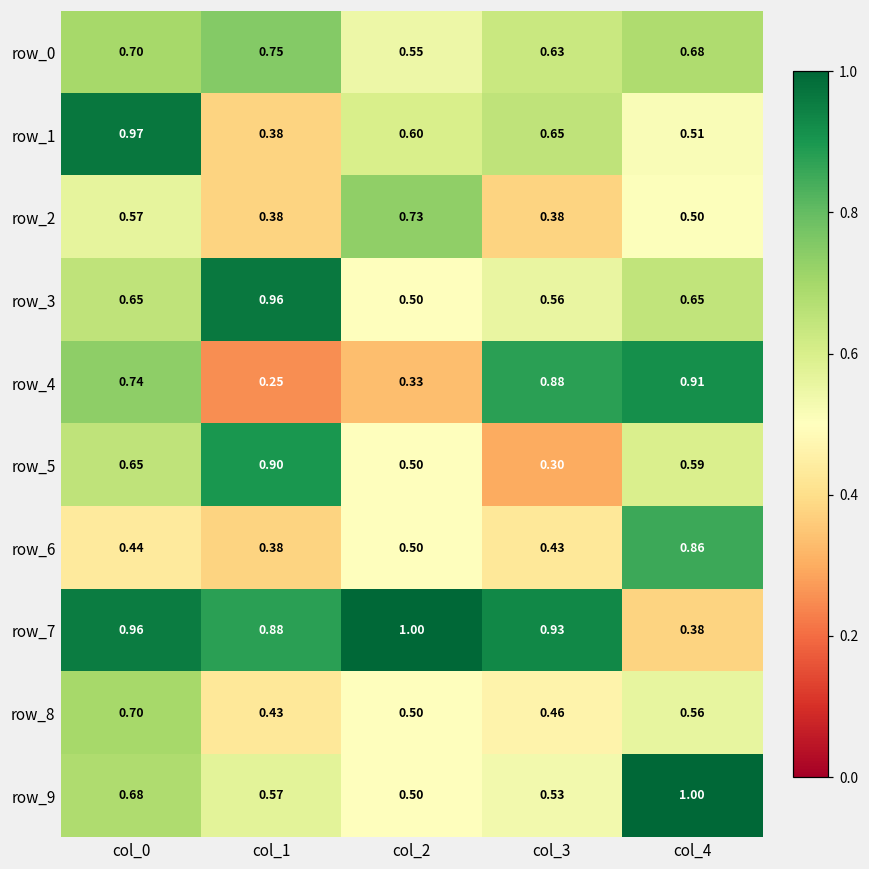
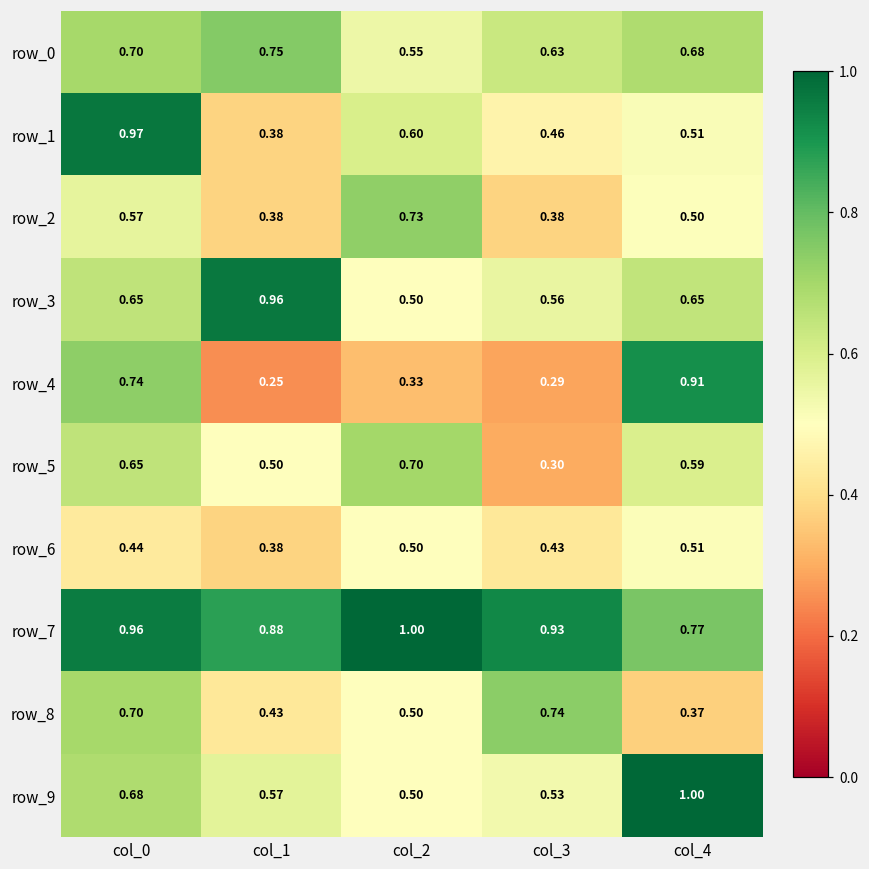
  {
    "row_0": {
      "col_0": 0.70,
      "col_1": 0.75,
      "col_2": 0.55,
      "col_3": 0.63,
      "col_4": 0.68
    },
    "row_1": {
      "col_0": 0.97,
      "col_1": 0.38,
      "col_2": 0.60,
-     "col_3": 0.65,
+     "col_3": 0.46,
      "col_4": 0.51
    },
    "row_2": {
      "col_0": 0.57,
      "col_1": 0.38,
      "col_2": 0.73,
      "col_3": 0.38,
      "col_4": 0.50
    },
    "row_3": {
      "col_0": 0.65,
      "col_1": 0.96,
      "col_2": 0.50,
      "col_3": 0.56,
      "col_4": 0.65
    },
    "row_4": {
      "col_0": 0.74,
      "col_1": 0.25,
      "col_2": 0.33,
-     "col_3": 0.88,
+     "col_3": 0.29,
      "col_4": 0.91
    },
    "row_5": {
      "col_0": 0.65,
-     "col_1": 0.90,
-     "col_2": 0.50,
+     "col_1": 0.50,
+     "col_2": 0.70,
      "col_3": 0.30,
      "col_4": 0.59
    },
    "row_6": {
      "col_0": 0.44,
      "col_1": 0.38,
      "col_2": 0.50,
      "col_3": 0.43,
-     "col_4": 0.86
+     "col_4": 0.51
    },
    "row_7": {
      "col_0": 0.96,
      "col_1": 0.88,
      "col_2": 1.00,
      "col_3": 0.93,
-     "col_4": 0.38
+     "col_4": 0.77
    },
    "row_8": {
      "col_0": 0.70,
      "col_1": 0.43,
      "col_2": 0.50,
-     "col_3": 0.46,
-     "col_4": 0.56
+     "col_3": 0.74,
+     "col_4": 0.37
    },
    "row_9": {
      "col_0": 0.68,
      "col_1": 0.57,
      "col_2": 0.50,
      "col_3": 0.53,
      "col_4": 1.00
    }
  }
